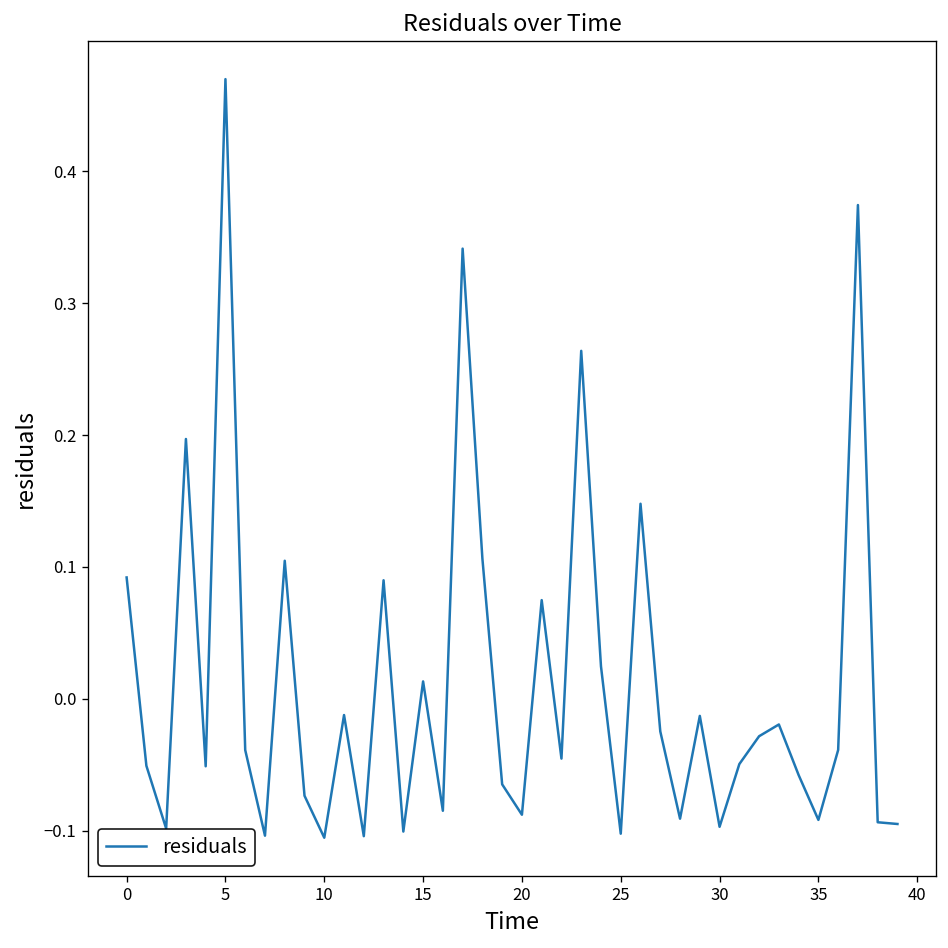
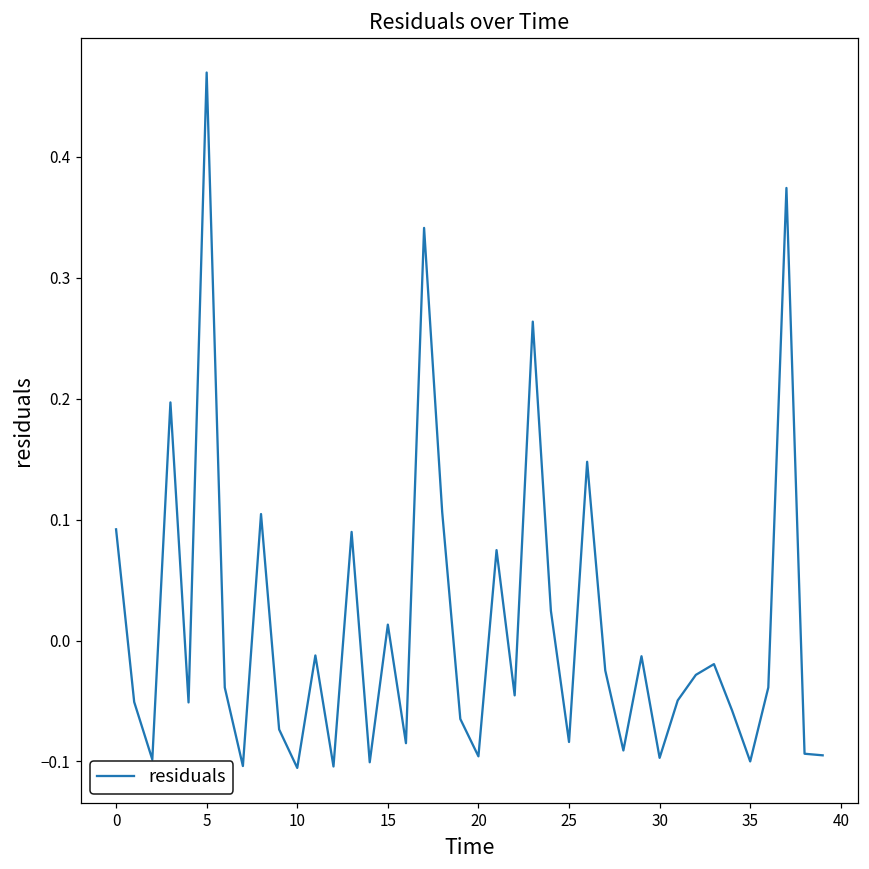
  {
    "0": 0.092,
    "5": 0.470,
    "10": -0.105,
    "15": 0.013,
-   "20": -0.088,
-   "25": -0.102,
+   "20": -0.096,
+   "25": -0.084,
    "30": -0.097,
-   "35": -0.092
+   "35": -0.100
  }
